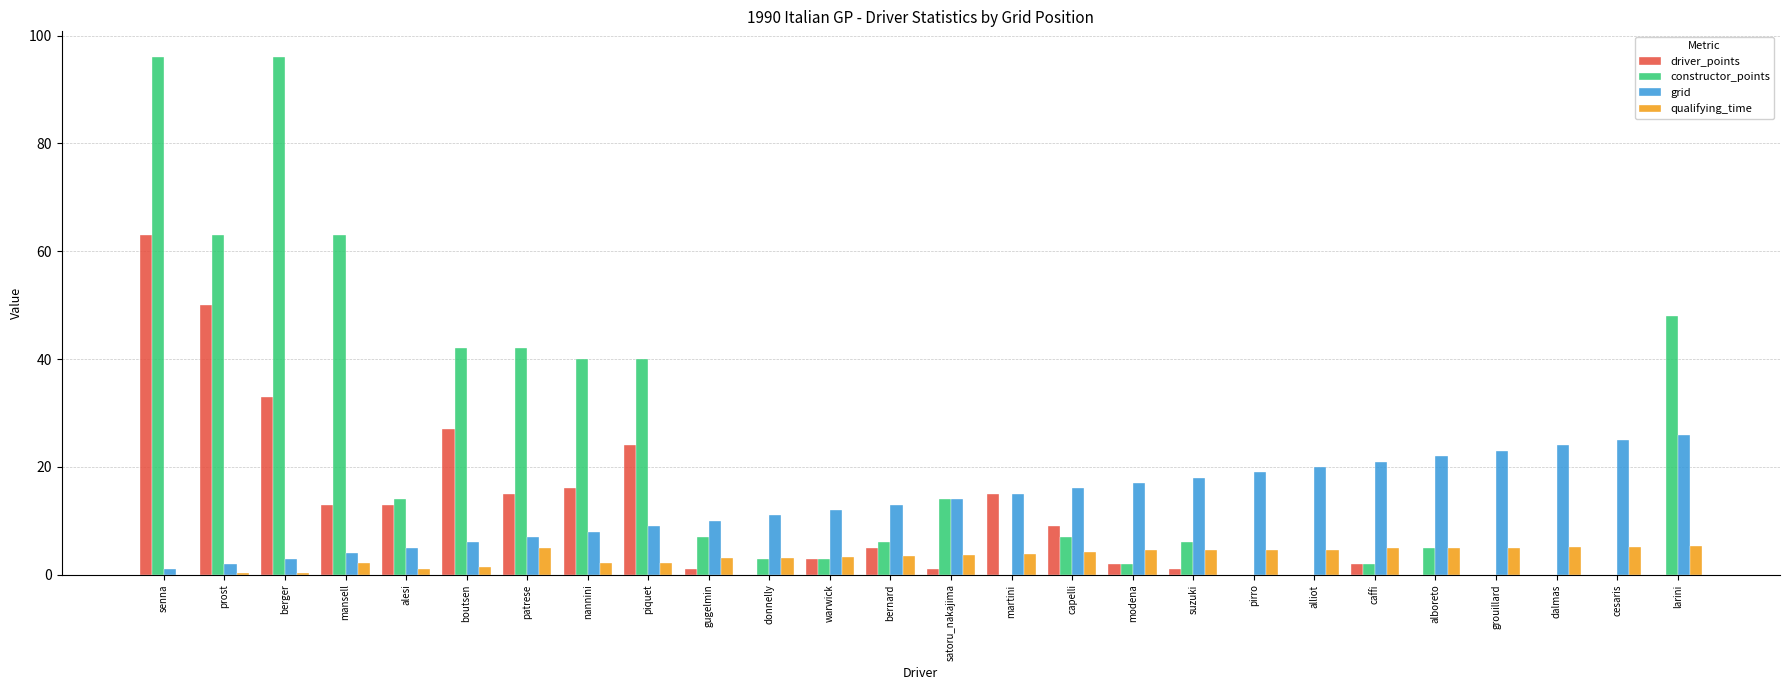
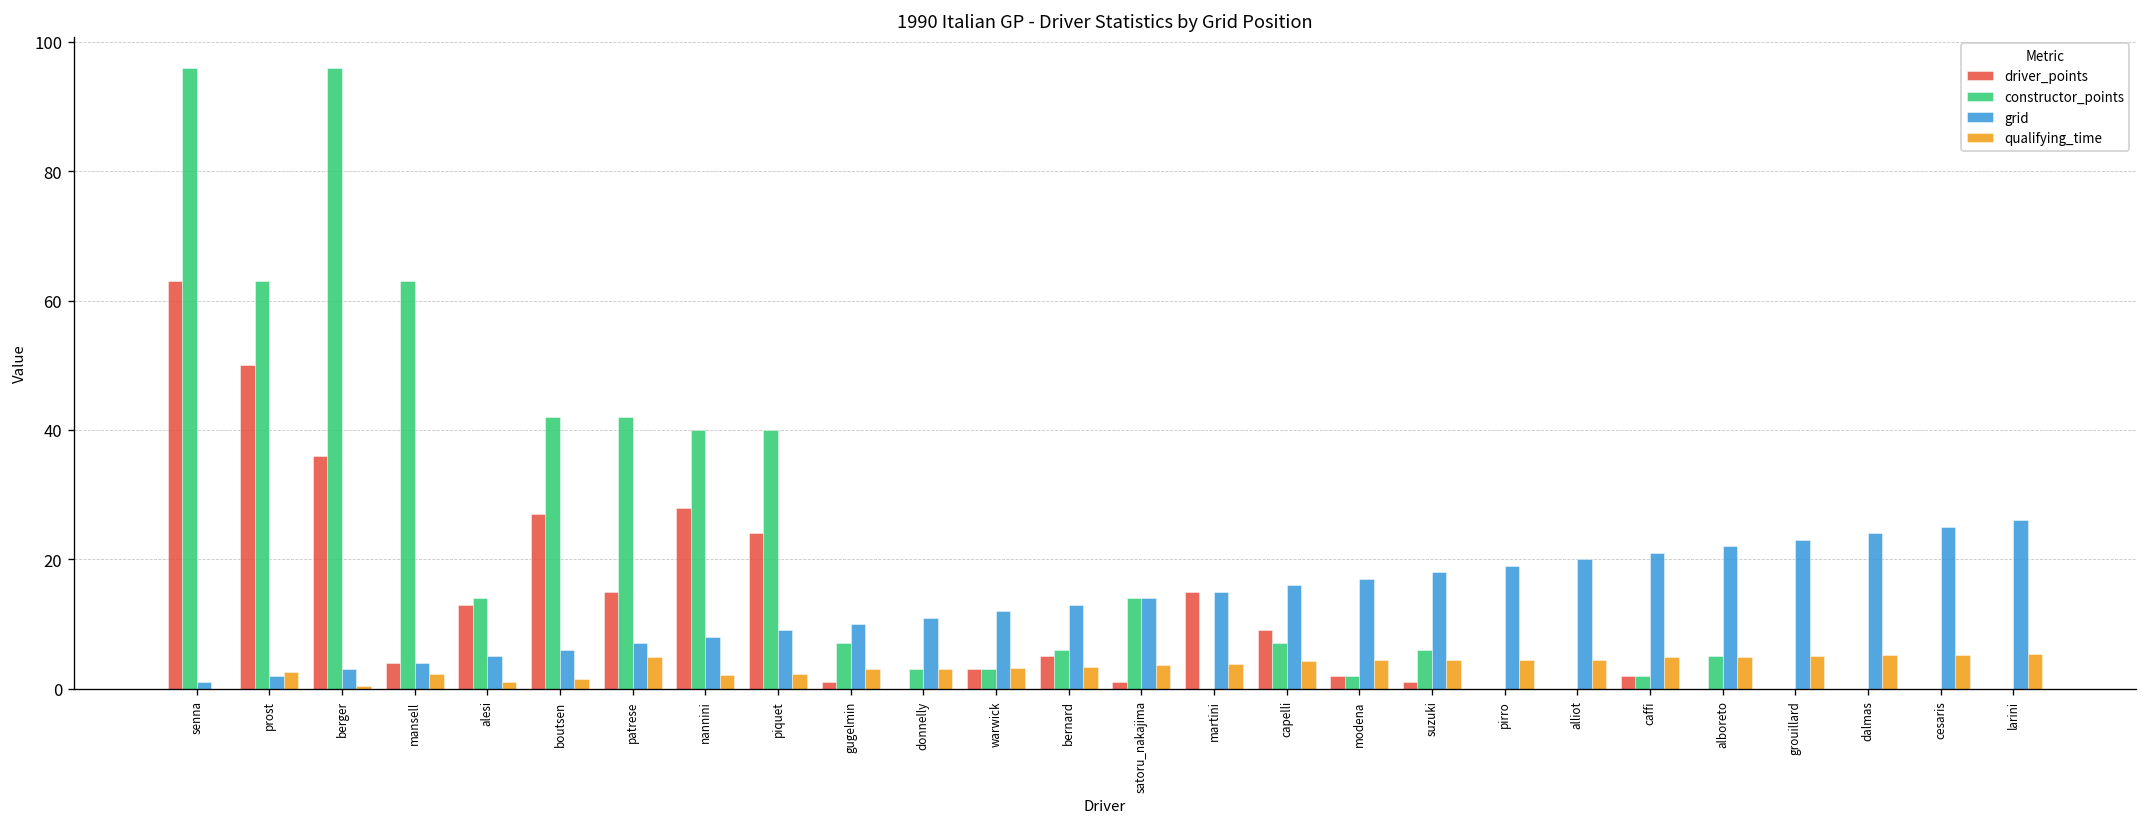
  {
    "driver_points": {
      "senna": 63,
      "prost": 50,
-     "berger": 33,
-     "mansell": 13,
+     "berger": 36,
+     "mansell": 4,
      "alesi": 13,
      "boutsen": 27,
      "patrese": 15,
-     "nannini": 16,
+     "nannini": 28,
      "piquet": 24,
      "gugelmin": 1,
      "donnelly": 0,
      "warwick": 3,
      "bernard": 5,
      "satoru_nakajima": 1,
      "martini": 15,
      "capelli": 9,
      "modena": 2,
      "suzuki": 1,
      "pirro": 0,
      "alliot": 0,
      "caffi": 2,
      "alboreto": 0,
      "grouillard": 0,
      "dalmas": 0,
      "cesaris": 0,
      "larini": 0
    },
    "constructor_points": {
      "senna": 96,
      "prost": 63,
      "berger": 96,
      "mansell": 63,
      "alesi": 14,
      "boutsen": 42,
      "patrese": 42,
      "nannini": 40,
      "piquet": 40,
      "gugelmin": 7,
      "donnelly": 3,
      "warwick": 3,
      "bernard": 6,
      "satoru_nakajima": 14,
      "martini": 0,
      "capelli": 7,
      "modena": 2,
      "suzuki": 6,
      "pirro": 0,
      "alliot": 0,
      "caffi": 2,
      "alboreto": 5,
      "grouillard": 0,
      "dalmas": 0,
      "cesaris": 0,
-     "larini": 48
+     "larini": 0
    },
    "grid": {
      "senna": 1,
      "prost": 2,
      "berger": 3,
      "mansell": 4,
      "alesi": 5,
      "boutsen": 6,
      "patrese": 7,
      "nannini": 8,
      "piquet": 9,
      "gugelmin": 10,
      "donnelly": 11,
      "warwick": 12,
      "bernard": 13,
      "satoru_nakajima": 14,
      "martini": 15,
      "capelli": 16,
      "modena": 17,
      "suzuki": 18,
      "pirro": 19,
      "alliot": 20,
      "caffi": 21,
      "alboreto": 22,
      "grouillard": 23,
      "dalmas": 24,
      "cesaris": 25,
      "larini": 26
    },
    "qualifying_time": {
      "senna": 0,
-     "prost": 0,
+     "prost": 3,
      "mansell": 2,
      "alesi": 1,
      "boutsen": 2,
      "patrese": 5,
      "nannini": 2,
      "piquet": 2,
      "gugelmin": 3,
      "donnelly": 3,
      "warwick": 3,
      "bernard": 3,
      "satoru_nakajima": 4,
      "martini": 4,
      "capelli": 4,
      "modena": 5,
      "suzuki": 5,
      "pirro": 5,
      "alliot": 5,
      "caffi": 5,
      "alboreto": 5,
      "grouillard": 5,
      "dalmas": 5,
      "cesaris": 5,
      "larini": 5
    }
  }
